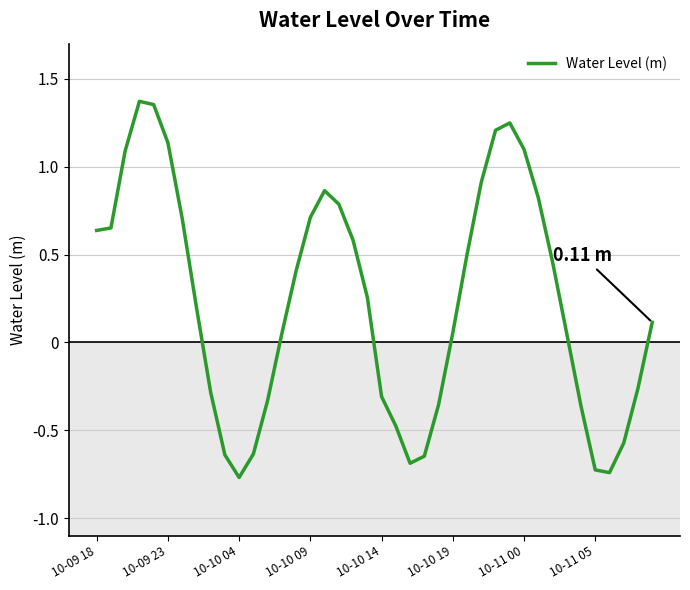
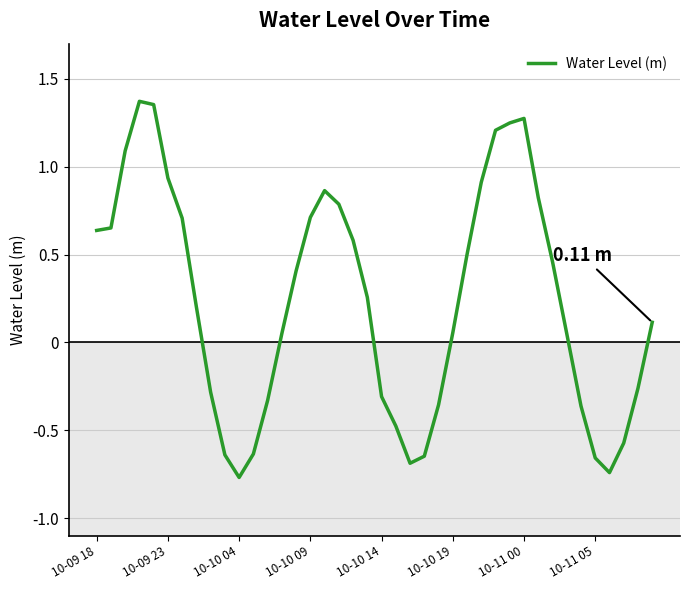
  {
    "10-09 18": 0.64,
-   "10-09 23": 1.14,
+   "10-09 23": 0.94,
    "10-10 04": -0.77,
    "10-10 09": 0.71,
    "10-10 14": -0.31,
    "10-10 19": 0.05,
-   "10-11 00": 1.10,
-   "10-11 05": -0.73
+   "10-11 00": 1.27,
+   "10-11 05": -0.66
  }
